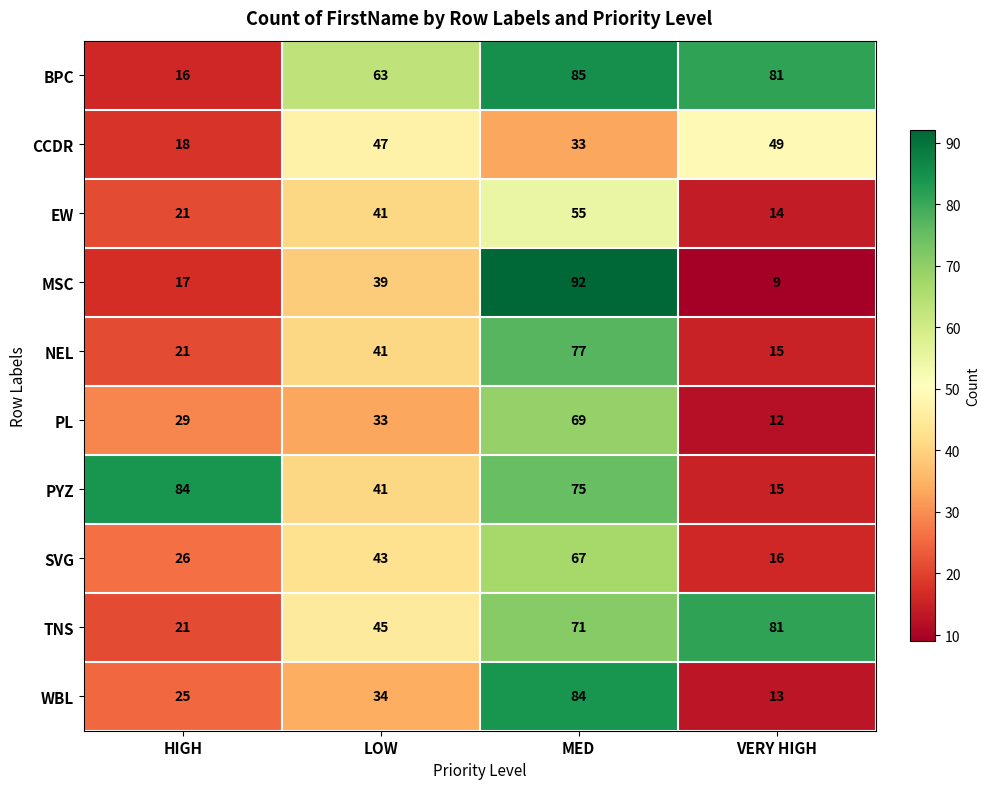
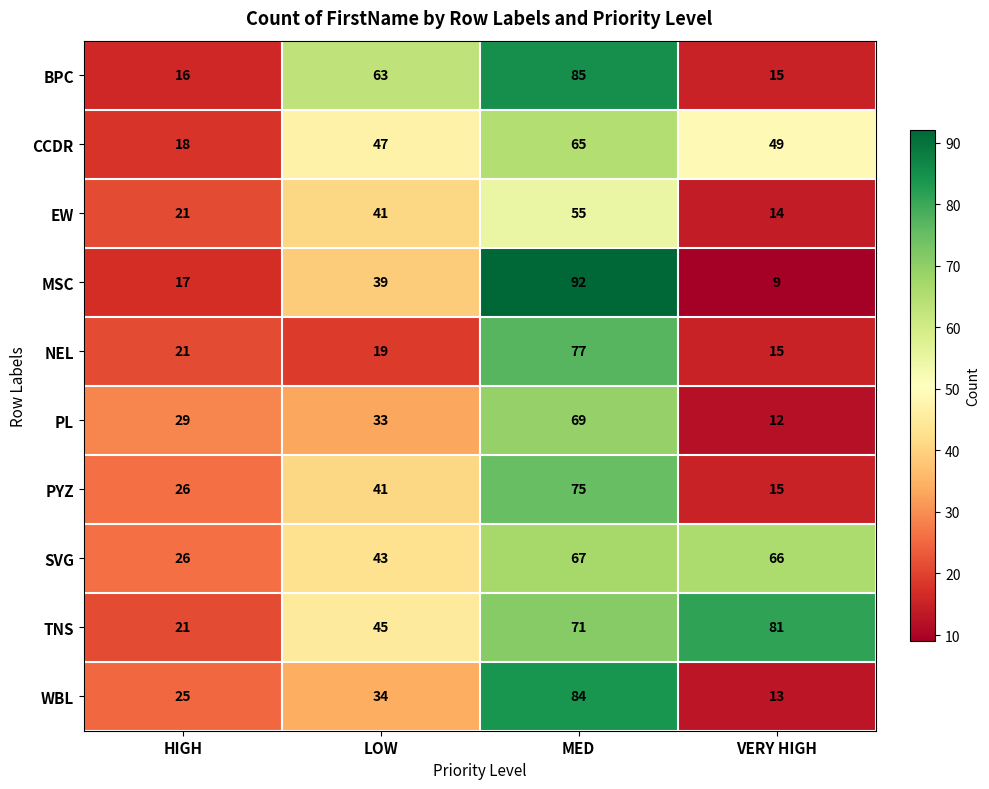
  {
    "BPC": {
      "HIGH": 16,
      "LOW": 63,
      "MED": 85,
-     "VERY HIGH": 81
+     "VERY HIGH": 15
    },
    "CCDR": {
      "HIGH": 18,
      "LOW": 47,
-     "MED": 33,
+     "MED": 65,
      "VERY HIGH": 49
    },
    "EW": {
      "HIGH": 21,
      "LOW": 41,
      "MED": 55,
      "VERY HIGH": 14
    },
    "MSC": {
      "HIGH": 17,
      "LOW": 39,
      "MED": 92,
      "VERY HIGH": 9
    },
    "NEL": {
      "HIGH": 21,
-     "LOW": 41,
+     "LOW": 19,
      "MED": 77,
      "VERY HIGH": 15
    },
    "PL": {
      "HIGH": 29,
      "LOW": 33,
      "MED": 69,
      "VERY HIGH": 12
    },
    "PYZ": {
-     "HIGH": 84,
+     "HIGH": 26,
      "LOW": 41,
      "MED": 75,
      "VERY HIGH": 15
    },
    "SVG": {
      "HIGH": 26,
      "LOW": 43,
      "MED": 67,
-     "VERY HIGH": 16
+     "VERY HIGH": 66
    },
    "TNS": {
      "HIGH": 21,
      "LOW": 45,
      "MED": 71,
      "VERY HIGH": 81
    },
    "WBL": {
      "HIGH": 25,
      "LOW": 34,
      "MED": 84,
      "VERY HIGH": 13
    }
  }
